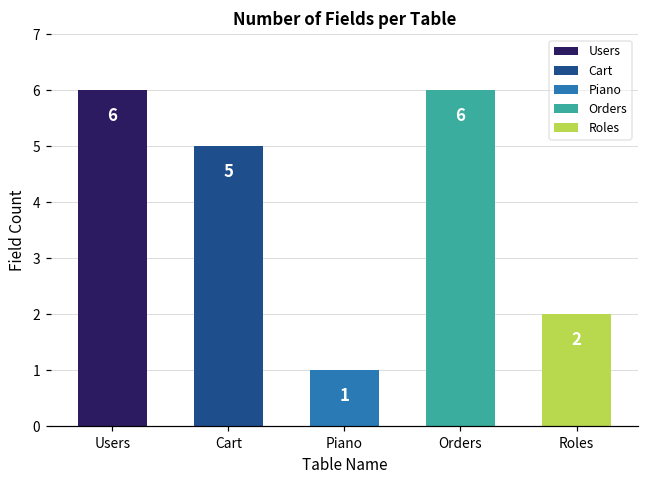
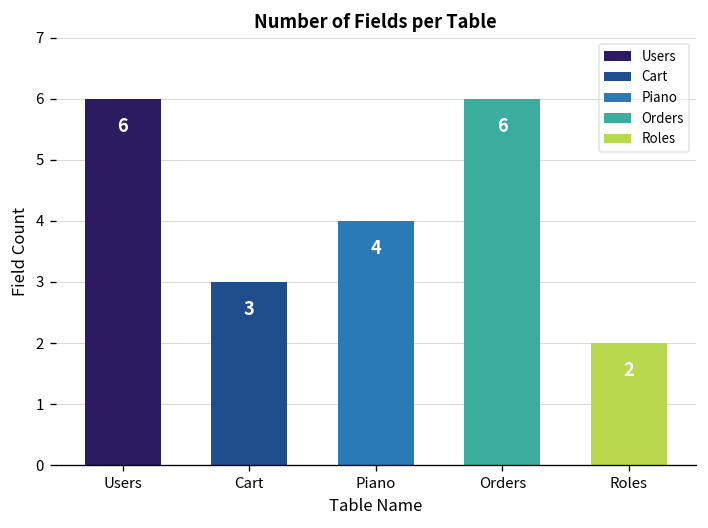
  {
    "Users": 6,
-   "Cart": 5,
-   "Piano": 1,
+   "Cart": 3,
+   "Piano": 4,
    "Orders": 6,
    "Roles": 2
  }
